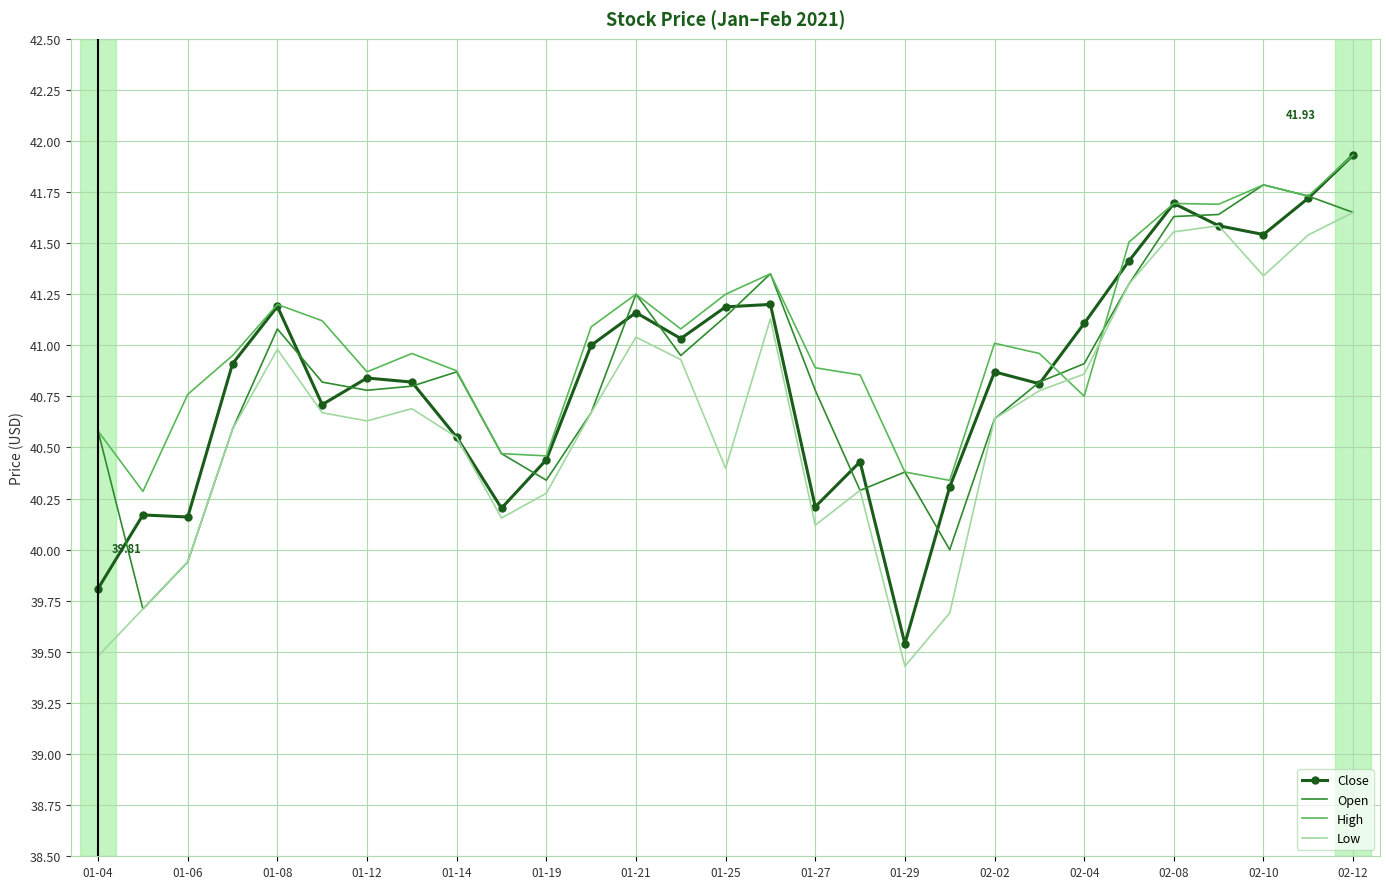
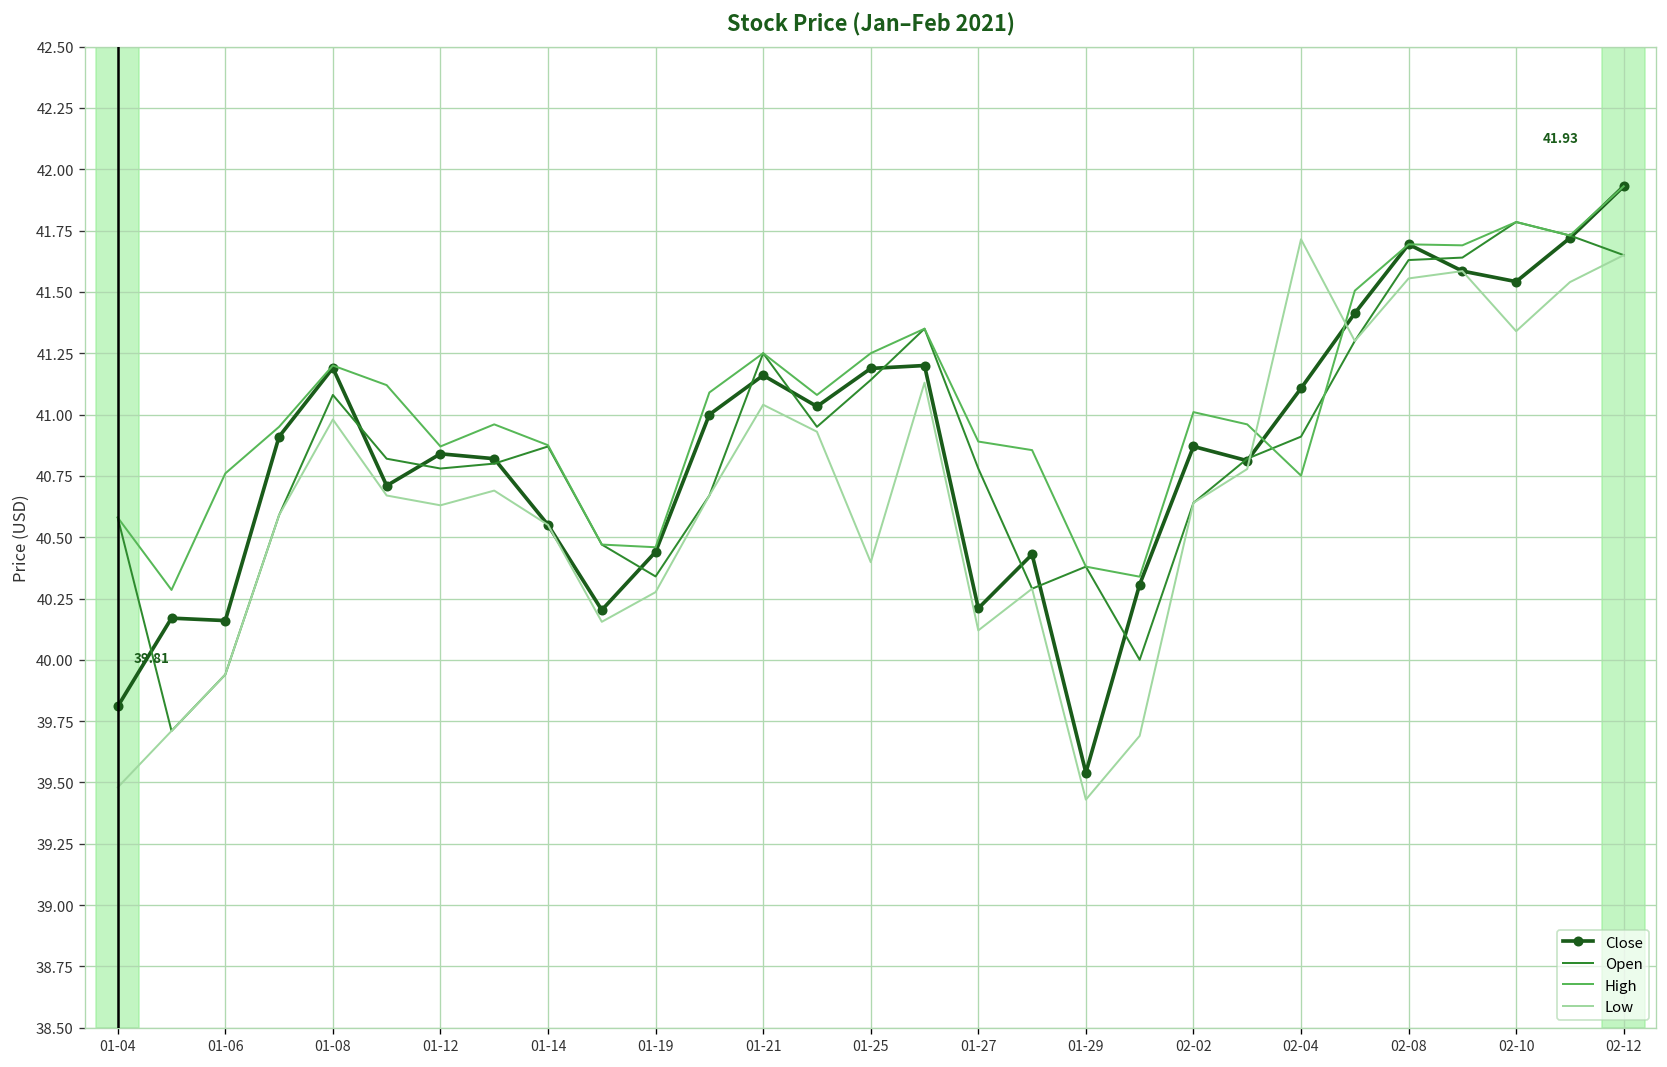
  {
    "High": {
      "01-06": 40.76,
      "01-12": 40.87,
      "01-19": 40.46,
      "01-25": 41.25,
      "01-27": 40.89,
      "02-02": 41.01,
      "02-04": 40.75
    },
    "Low": {
      "01-04": 39.48,
      "01-08": 40.98,
      "01-12": 40.63,
      "01-19": 40.28,
      "01-21": 41.04,
      "01-25": 40.40,
      "01-27": 40.12,
      "01-29": 39.43,
-     "02-04": 40.86,
+     "02-04": 41.71,
      "02-08": 41.56,
      "02-10": 41.34
    }
  }
